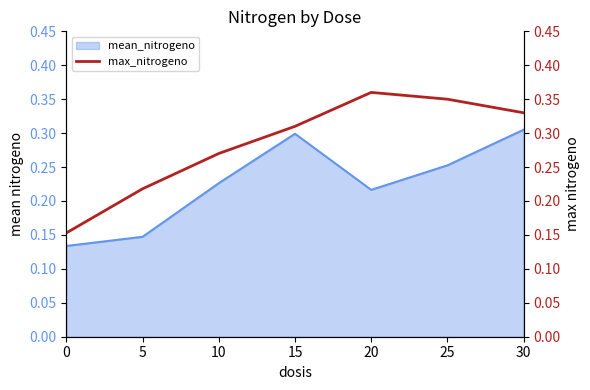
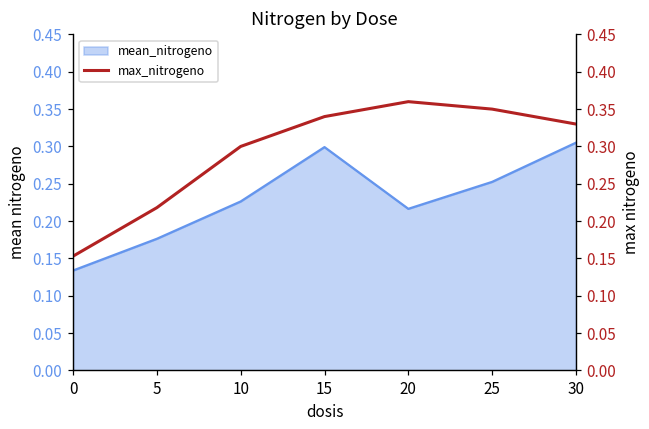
  {
    "mean_nitrogeno": {
      "0": 0.13,
-     "5": 0.15,
+     "5": 0.18,
      "10": 0.23,
      "15": 0.30,
      "20": 0.22,
      "25": 0.25,
      "30": 0.31
    },
    "max_nitrogeno": {
      "0": 0.15,
      "5": 0.22,
-     "10": 0.27,
-     "15": 0.31,
+     "10": 0.30,
+     "15": 0.34,
      "20": 0.36,
      "25": 0.35,
      "30": 0.33
    }
  }
